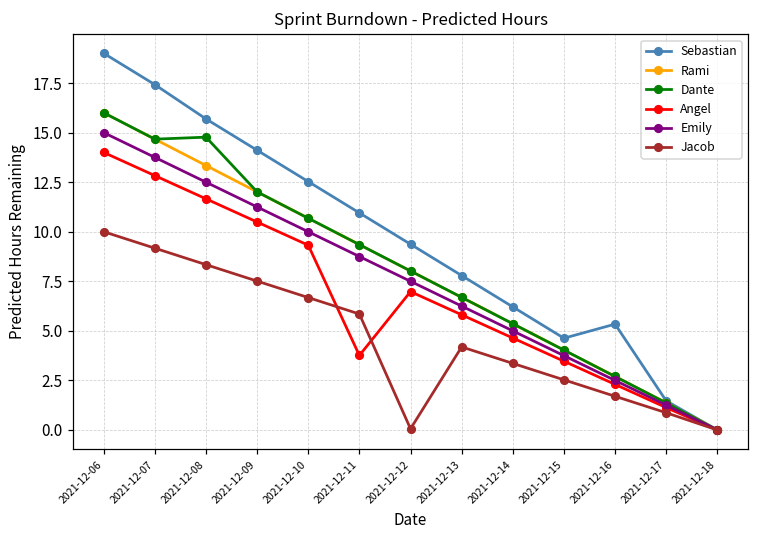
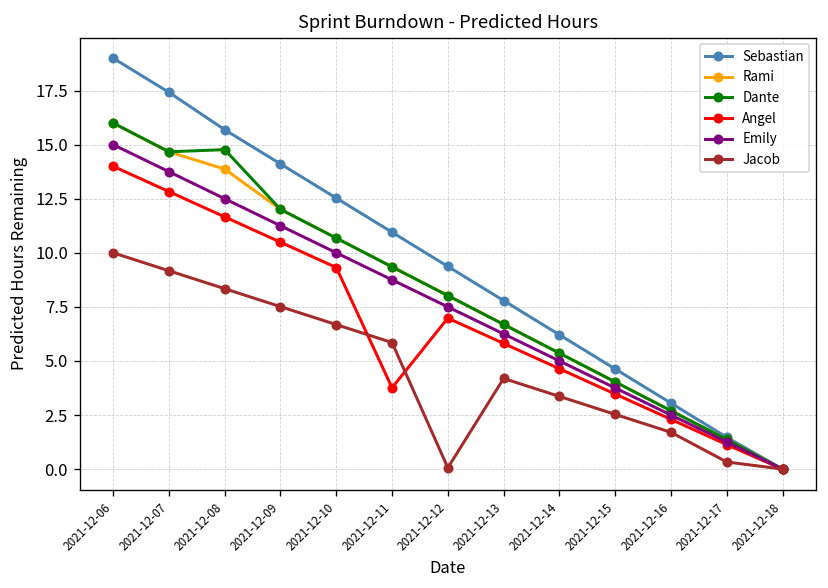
  {
    "Sebastian": {
      "2021-12-06": 19.0,
      "2021-12-07": 17.4,
      "2021-12-08": 15.7,
      "2021-12-09": 14.1,
      "2021-12-10": 12.5,
      "2021-12-11": 11.0,
      "2021-12-12": 9.4,
      "2021-12-13": 7.8,
      "2021-12-14": 6.2,
      "2021-12-15": 4.6,
-     "2021-12-16": 5.3
+     "2021-12-16": 3.1
    },
    "Rami": {
-     "2021-12-08": 13.3
+     "2021-12-08": 13.9
    },
    "Dante": {
      "2021-12-08": 14.8
    },
    "Angel": {
      "2021-12-06": 14.0,
      "2021-12-07": 12.8,
      "2021-12-08": 11.7,
      "2021-12-09": 10.5,
      "2021-12-10": 9.3,
      "2021-12-11": 3.8,
      "2021-12-12": 7.0,
      "2021-12-13": 5.8,
      "2021-12-14": 4.6,
      "2021-12-15": 3.5,
      "2021-12-16": 2.3
    },
    "Emily": {
      "2021-12-06": 15.0,
      "2021-12-07": 13.8,
      "2021-12-08": 12.5,
      "2021-12-09": 11.3,
      "2021-12-10": 10.0,
      "2021-12-11": 8.8,
      "2021-12-12": 7.5,
      "2021-12-13": 6.3,
      "2021-12-14": 5.0,
      "2021-12-15": 3.8,
      "2021-12-16": 2.5
    },
    "Jacob": {
      "2021-12-06": 10.0,
      "2021-12-07": 9.2,
      "2021-12-08": 8.3,
      "2021-12-09": 7.5,
      "2021-12-10": 6.7,
      "2021-12-11": 5.9,
      "2021-12-12": 0.1,
      "2021-12-13": 4.2,
      "2021-12-14": 3.4,
      "2021-12-15": 2.5,
      "2021-12-16": 1.7,
-     "2021-12-17": 0.9
+     "2021-12-17": 0.3
    }
  }
